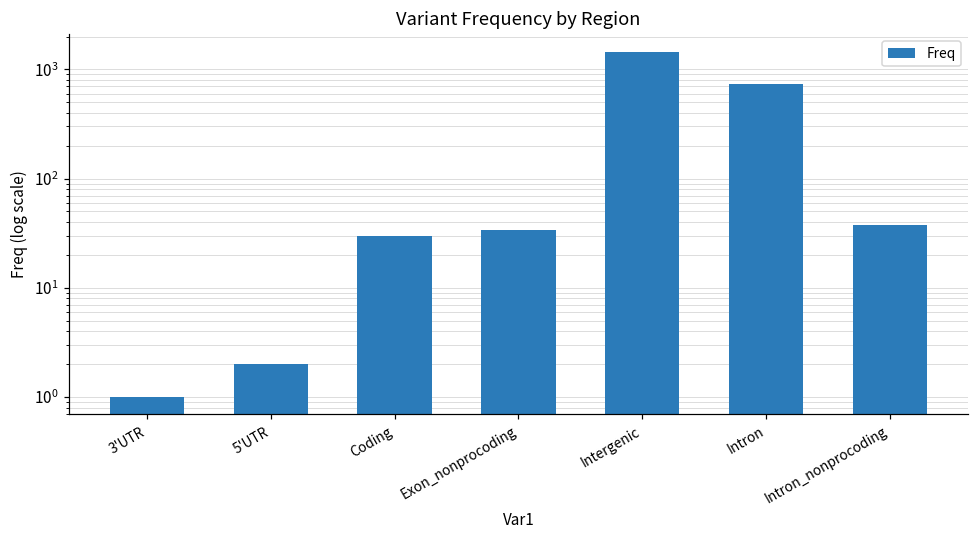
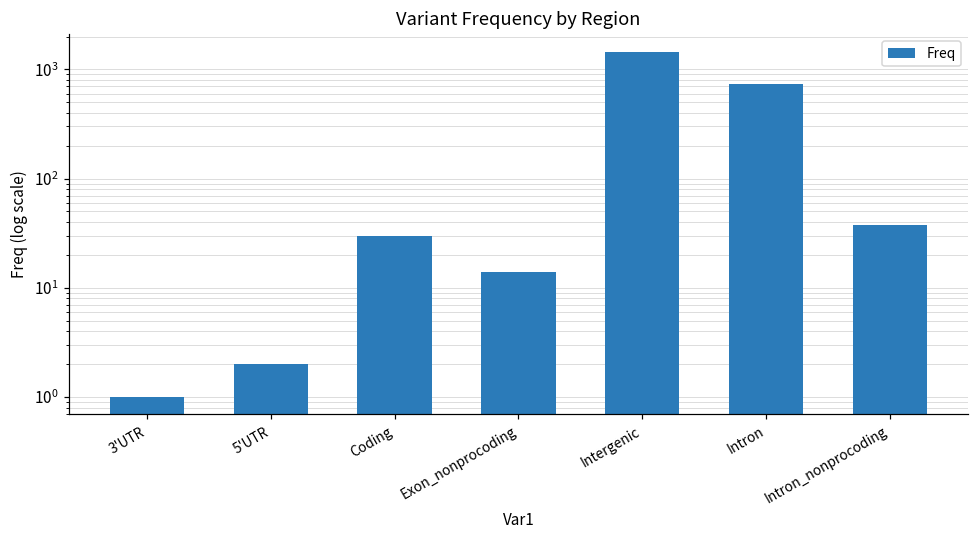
  {
    "3'UTR": 1,
    "5'UTR": 2,
    "Coding": 30,
-   "Exon_nonprocoding": 34,
+   "Exon_nonprocoding": 14,
    "Intergenic": 1500,
    "Intron": 700,
    "Intron_nonprocoding": 38
  }
